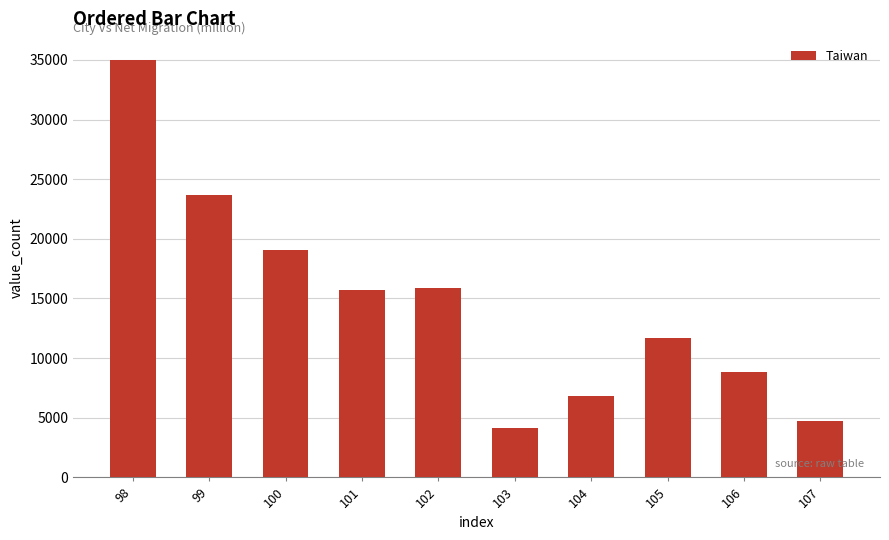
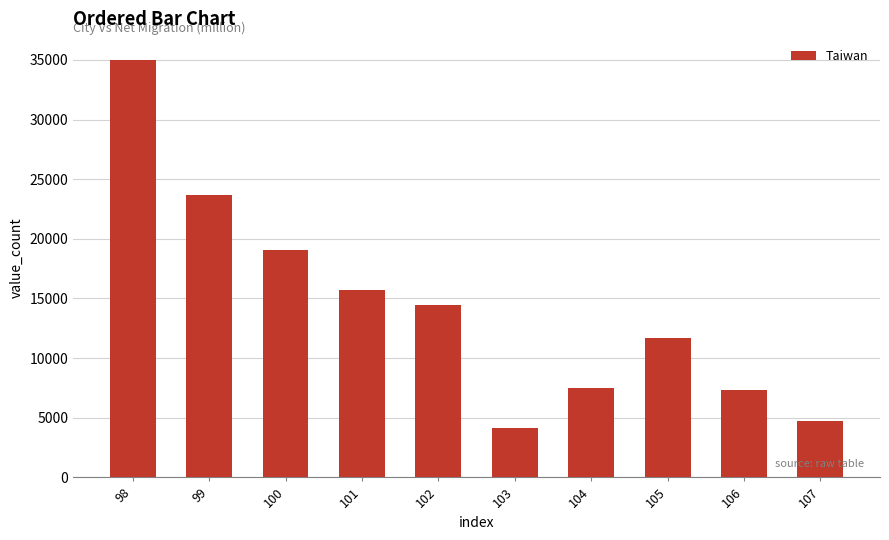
  {
    "98": 35000,
    "99": 23700,
    "100": 19100,
    "101": 15700,
-   "102": 15900,
+   "102": 14500,
    "103": 4100,
-   "104": 6800,
+   "104": 7500,
    "105": 11700,
-   "106": 8800,
+   "106": 7300,
    "107": 4700
  }
